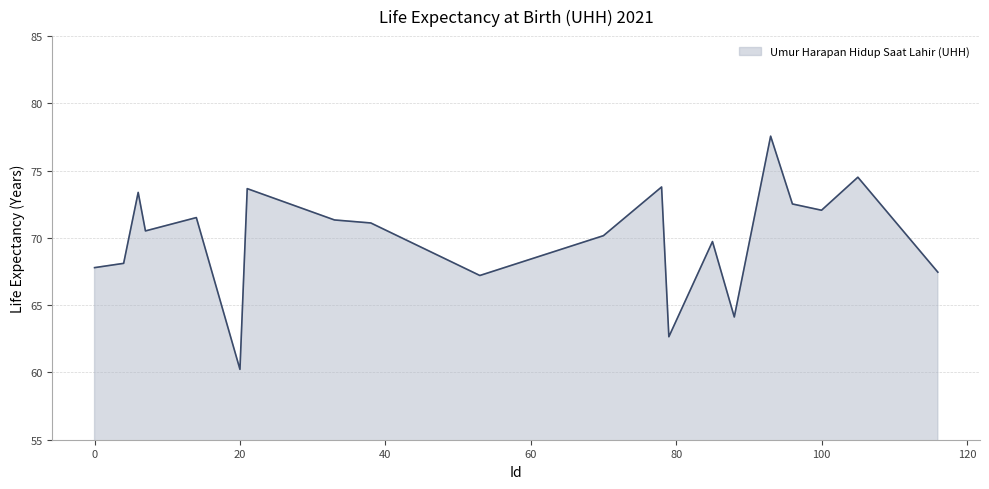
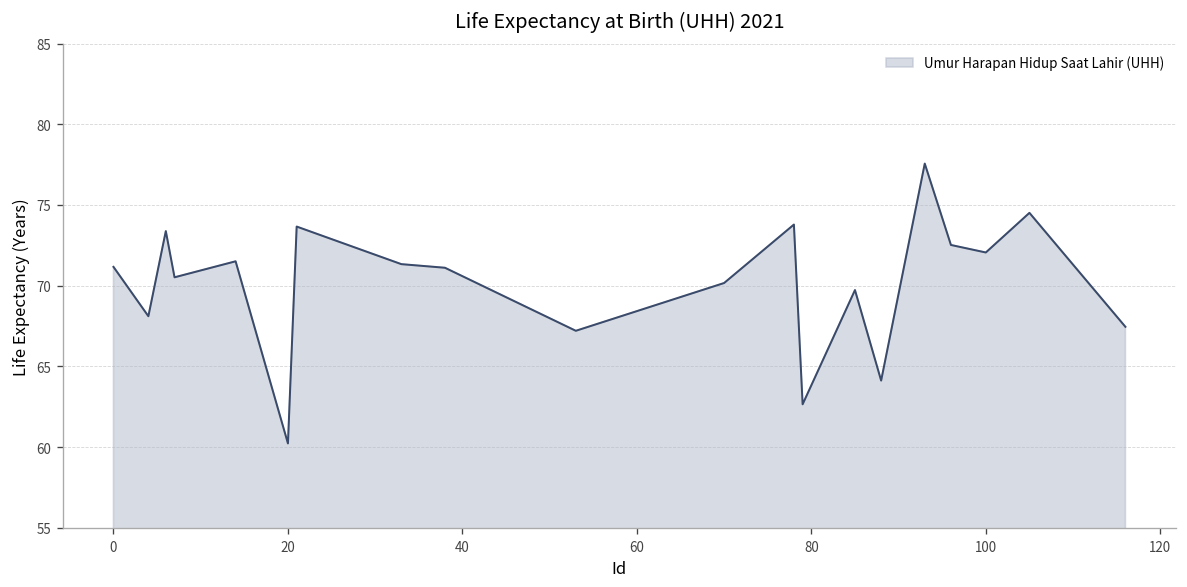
  {
-   "0": 67.8,
+   "0": 71.2,
    "20": 60.2,
    "100": 72.1
  }
